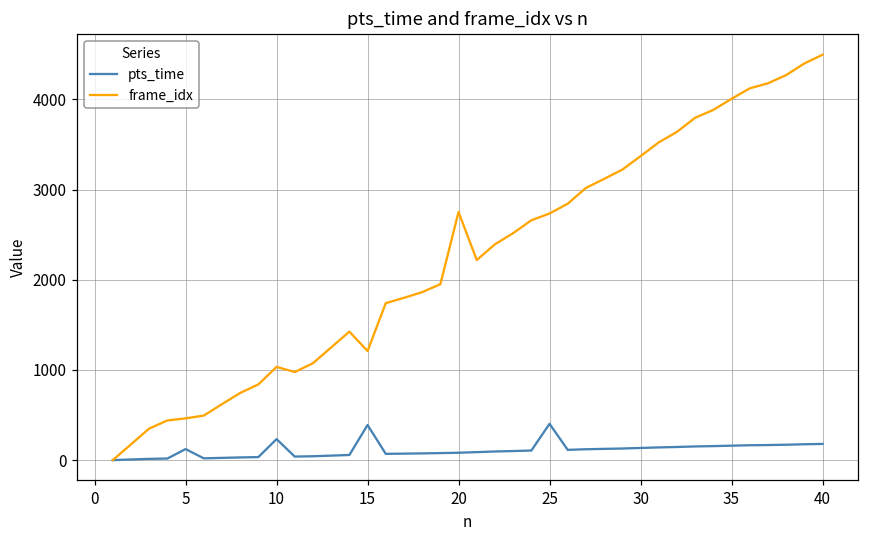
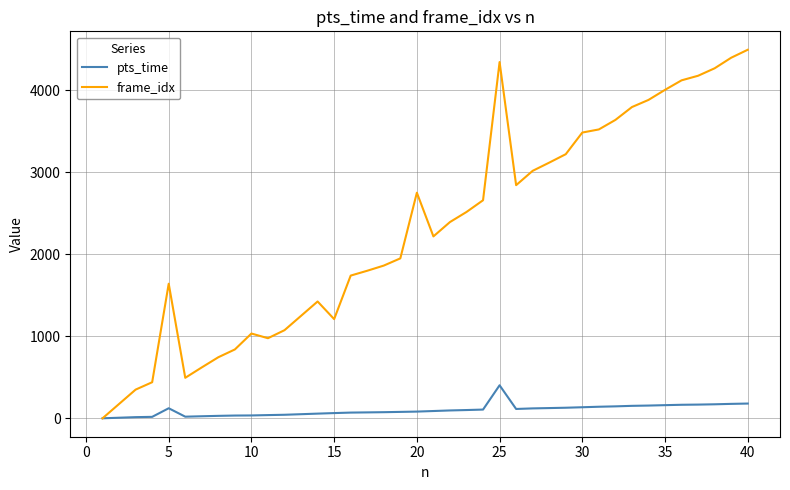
  {
    "pts_time": {
      "5": 100,
-     "10": 200,
-     "15": 400,
+     "10": 0,
+     "15": 100,
      "20": 100,
      "25": 400,
      "30": 100,
      "35": 200,
      "40": 200
    },
    "frame_idx": {
-     "5": 500,
+     "5": 1600,
      "10": 1000,
      "15": 1200,
      "20": 2800,
-     "25": 2700,
-     "30": 3400,
+     "25": 4300,
+     "30": 3500,
      "35": 4000,
      "40": 4500
    }
  }
